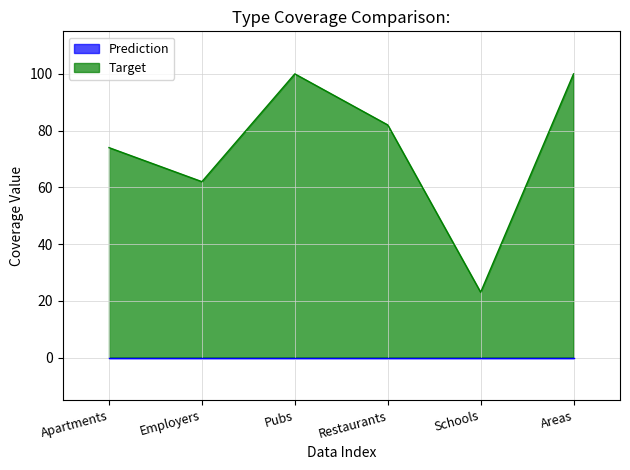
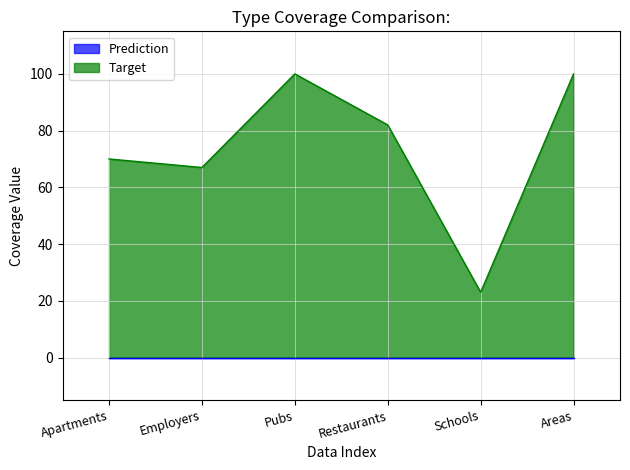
  {
    "Prediction": {
      "Apartments": 0,
      "Employers": 0,
      "Pubs": 0,
      "Restaurants": 0,
      "Schools": 0,
      "Areas": 0
    },
    "Target": {
-     "Apartments": 74,
-     "Employers": 62,
+     "Apartments": 70,
+     "Employers": 67,
      "Pubs": 100,
      "Restaurants": 82,
      "Schools": 23,
      "Areas": 100
    }
  }
